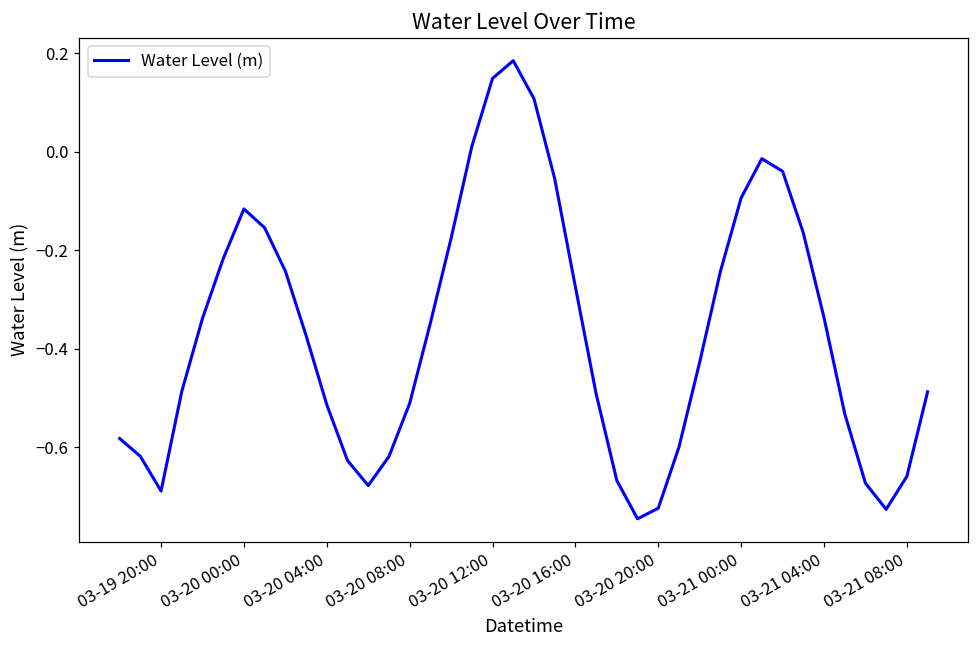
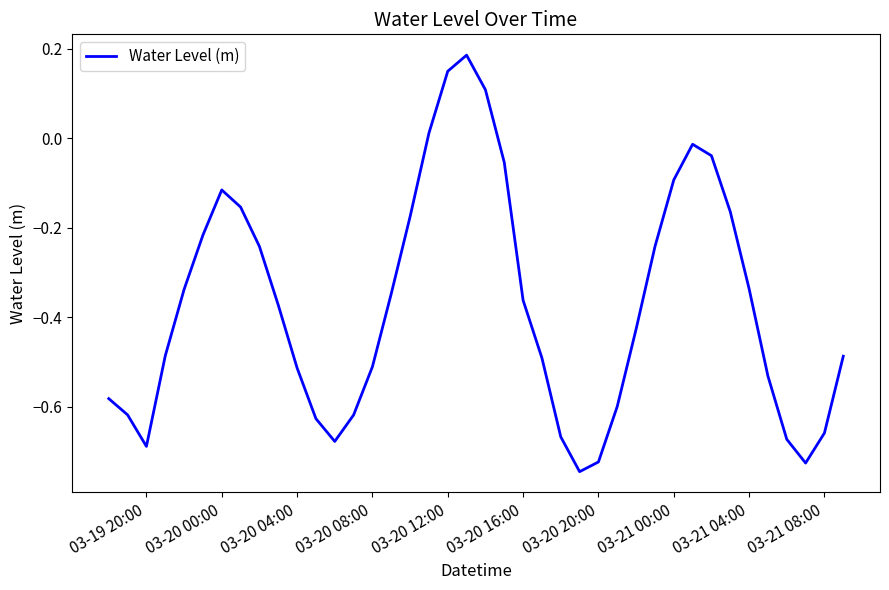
  {
    "03-19 20:00": -0.69,
    "03-20 00:00": -0.12,
    "03-20 04:00": -0.51,
    "03-20 08:00": -0.51,
    "03-20 12:00": 0.15,
-   "03-20 16:00": -0.27,
+   "03-20 16:00": -0.36,
    "03-20 20:00": -0.72,
    "03-21 00:00": -0.09,
    "03-21 04:00": -0.34,
    "03-21 08:00": -0.66
  }
